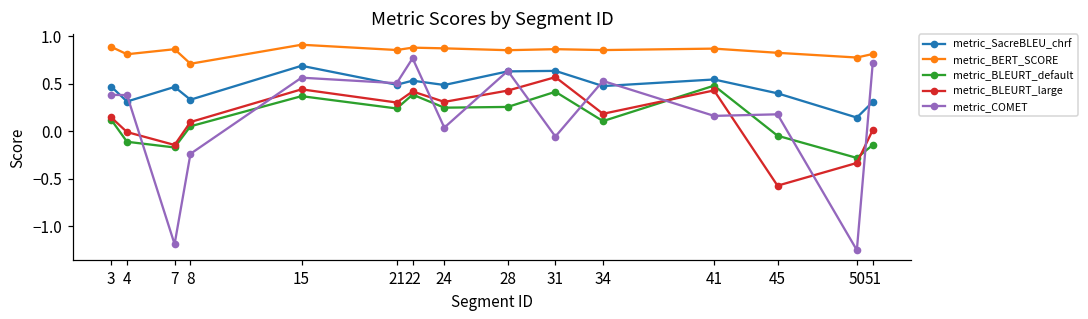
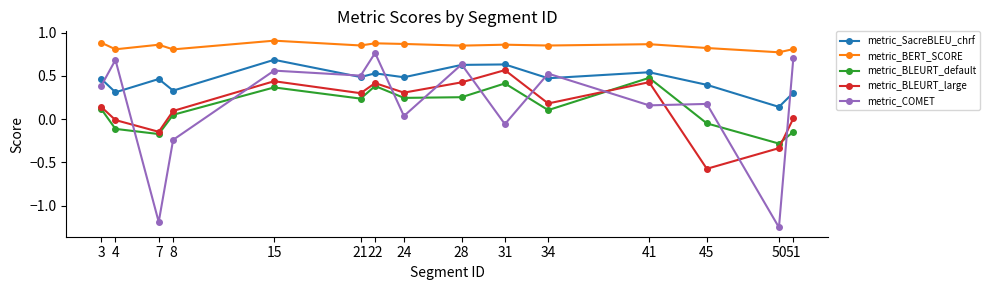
  {
    "metric_SacreBLEU_chrf": {
      "3": 0.5,
      "4": 0.3,
      "7": 0.5,
      "8": 0.3,
      "15": 0.7,
      "22": 0.5,
      "24": 0.5,
      "31": 0.6,
      "34": 0.5,
      "41": 0.5,
      "45": 0.4,
      "50": 0.1,
      "51": 0.3
    },
    "metric_BERT_SCORE": {
      "3": 0.9,
      "4": 0.8,
      "7": 0.9,
-     "8": 0.7,
+     "8": 0.8,
      "15": 0.9,
      "21": 0.9,
      "22": 0.9,
      "24": 0.9,
      "28": 0.9,
      "31": 0.9,
      "34": 0.9,
      "41": 0.9,
      "45": 0.8,
      "50": 0.8,
      "51": 0.8
    },
    "metric_BLEURT_default": {
      "4": -0.1,
      "8": 0.1,
      "15": 0.4,
      "21": 0.2,
      "22": 0.4,
      "24": 0.2,
      "28": 0.3,
      "31": 0.4,
      "34": 0.1,
      "41": 0.5,
      "45": 0.0,
      "50": -0.3,
      "51": -0.1
    },
    "metric_BLEURT_large": {
      "4": 0.0,
      "8": 0.1,
      "15": 0.4,
      "21": 0.3,
      "22": 0.4,
      "24": 0.3,
      "28": 0.4,
      "31": 0.6,
      "34": 0.2,
      "41": 0.4,
      "45": -0.6,
      "50": -0.3,
      "51": 0.0
    },
    "metric_COMET": {
      "3": 0.4,
-     "4": 0.4,
+     "4": 0.7,
      "7": -1.2,
      "8": -0.2,
      "15": 0.6,
      "22": 0.8,
      "24": 0.0,
      "31": -0.1,
      "34": 0.5,
      "41": 0.2,
      "45": 0.2,
      "50": -1.3,
      "51": 0.7
    }
  }
